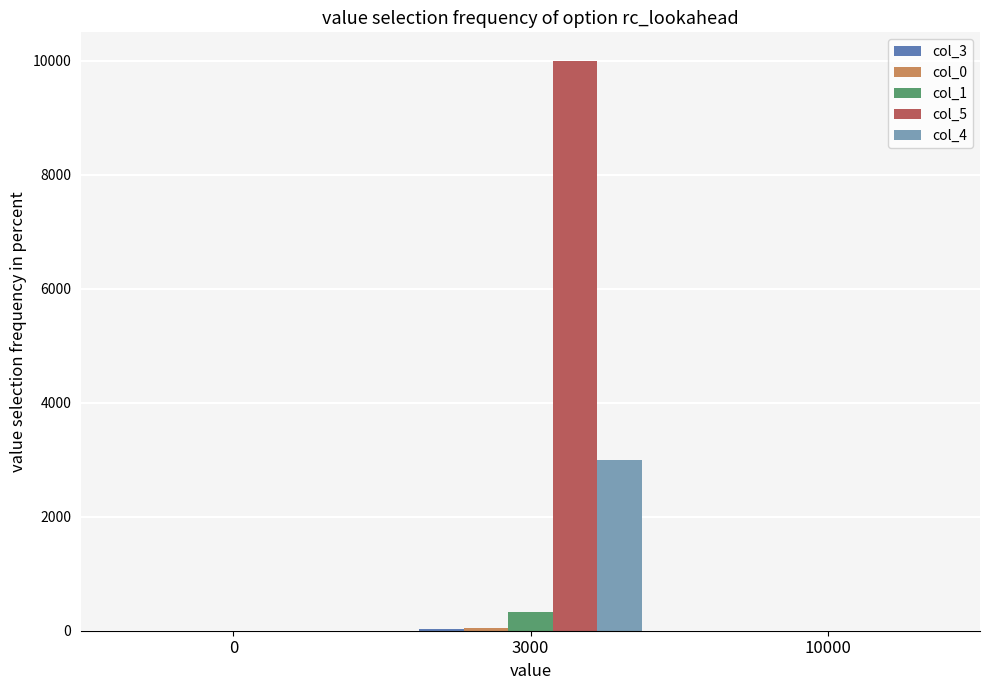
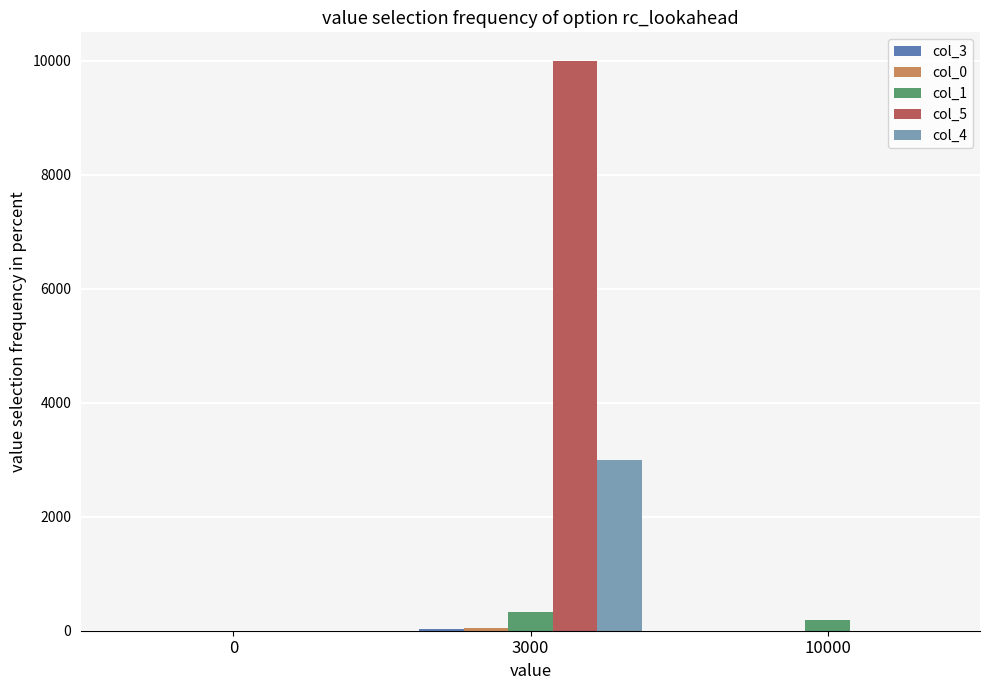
  {
    "col_1": {
      "3000": 300,
-     "10000": 0
+     "10000": 200
    }
  }
